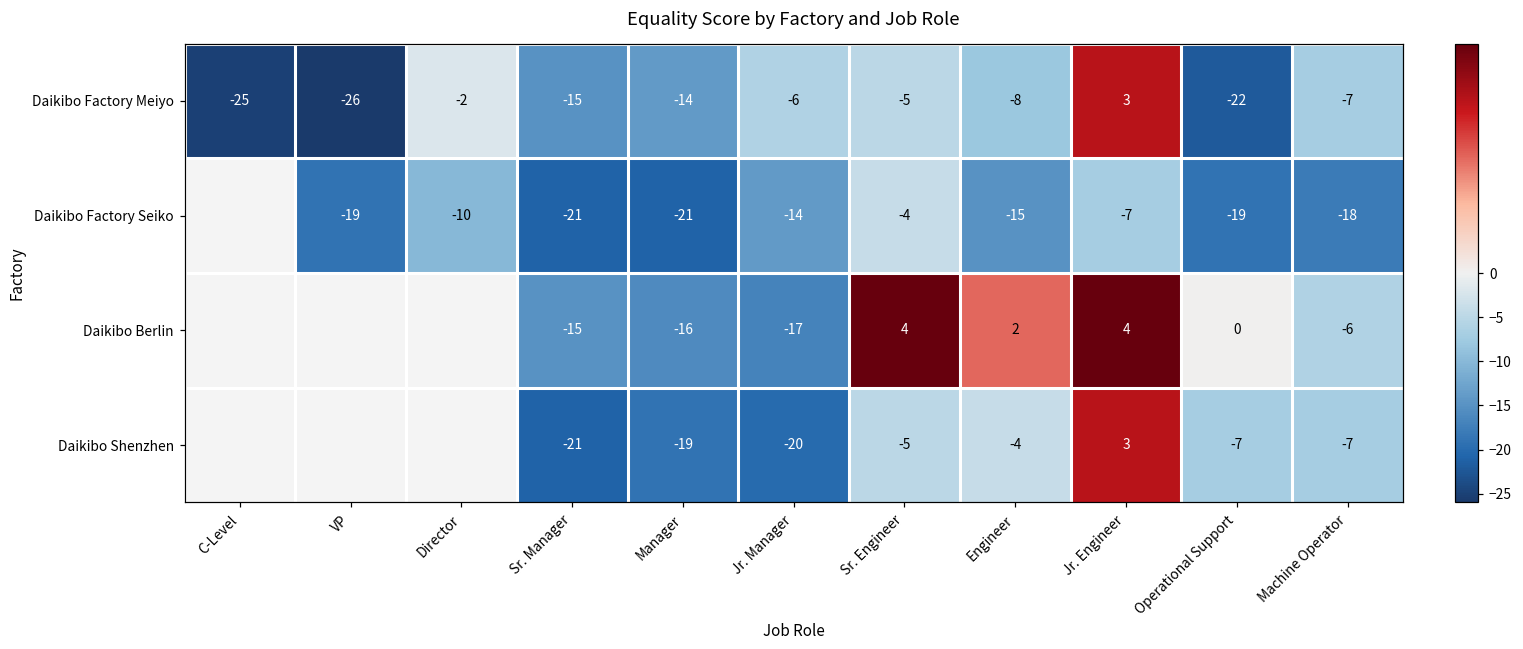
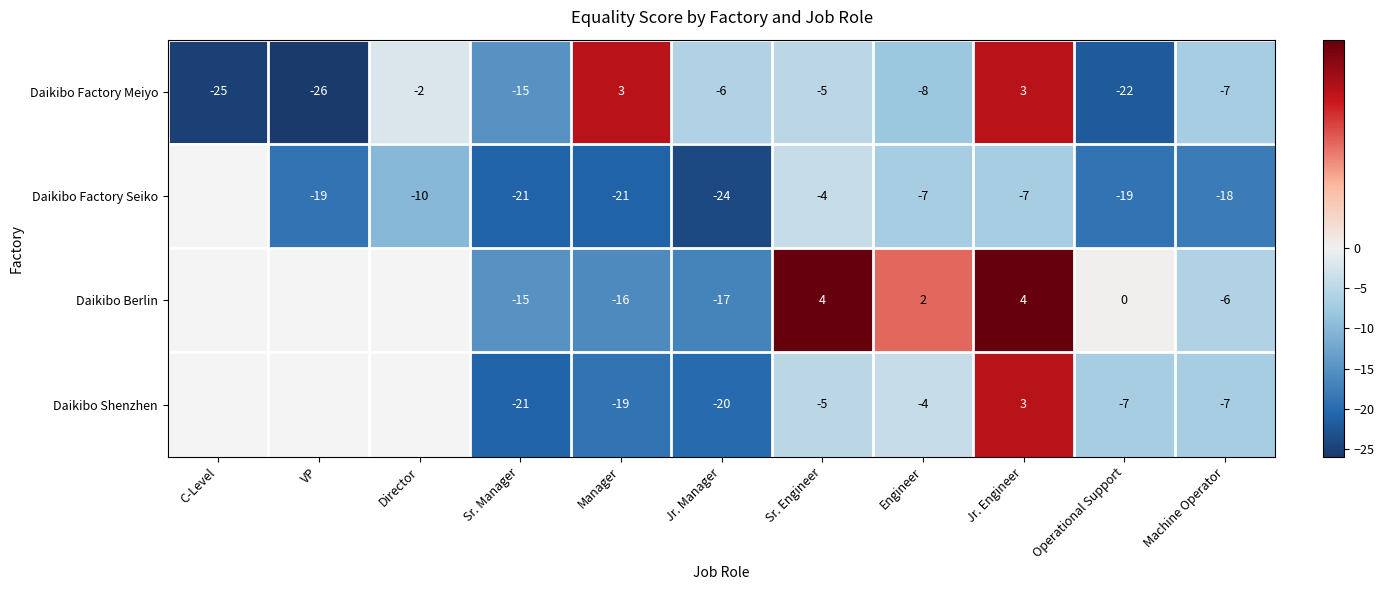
  {
    "Daikibo Factory Meiyo": {
      "C-Level": -25,
      "VP": -26,
      "Director": -2,
      "Sr. Manager": -15,
-     "Manager": -14,
+     "Manager": 3,
      "Jr. Manager": -6,
      "Sr. Engineer": -5,
      "Engineer": -8,
      "Jr. Engineer": 3,
      "Operational Support": -22,
      "Machine Operator": -7
    },
    "Daikibo Factory Seiko": {
      "VP": -19,
      "Director": -10,
      "Sr. Manager": -21,
      "Manager": -21,
-     "Jr. Manager": -14,
+     "Jr. Manager": -24,
      "Sr. Engineer": -4,
-     "Engineer": -15,
+     "Engineer": -7,
      "Jr. Engineer": -7,
      "Operational Support": -19,
      "Machine Operator": -18
    },
    "Daikibo Berlin": {
      "Sr. Manager": -15,
      "Manager": -16,
      "Jr. Manager": -17,
      "Sr. Engineer": 4,
      "Engineer": 2,
      "Jr. Engineer": 4,
      "Operational Support": 0,
      "Machine Operator": -6
    },
    "Daikibo Shenzhen": {
      "Sr. Manager": -21,
      "Manager": -19,
      "Jr. Manager": -20,
      "Sr. Engineer": -5,
      "Engineer": -4,
      "Jr. Engineer": 3,
      "Operational Support": -7,
      "Machine Operator": -7
    }
  }
